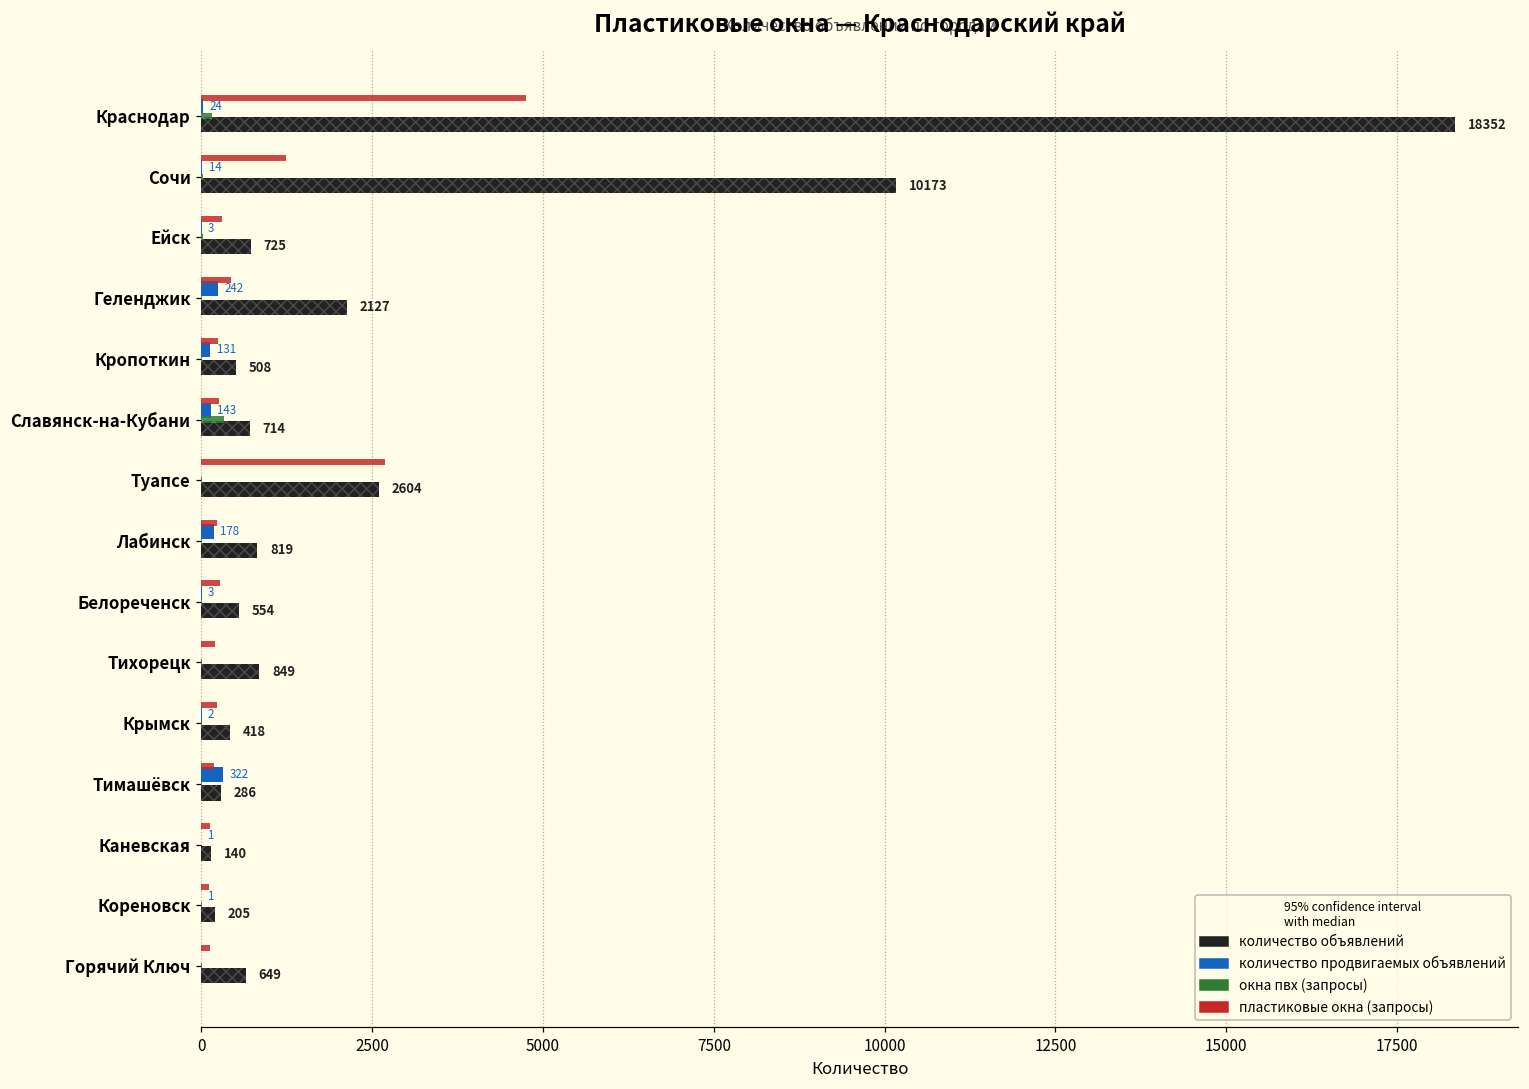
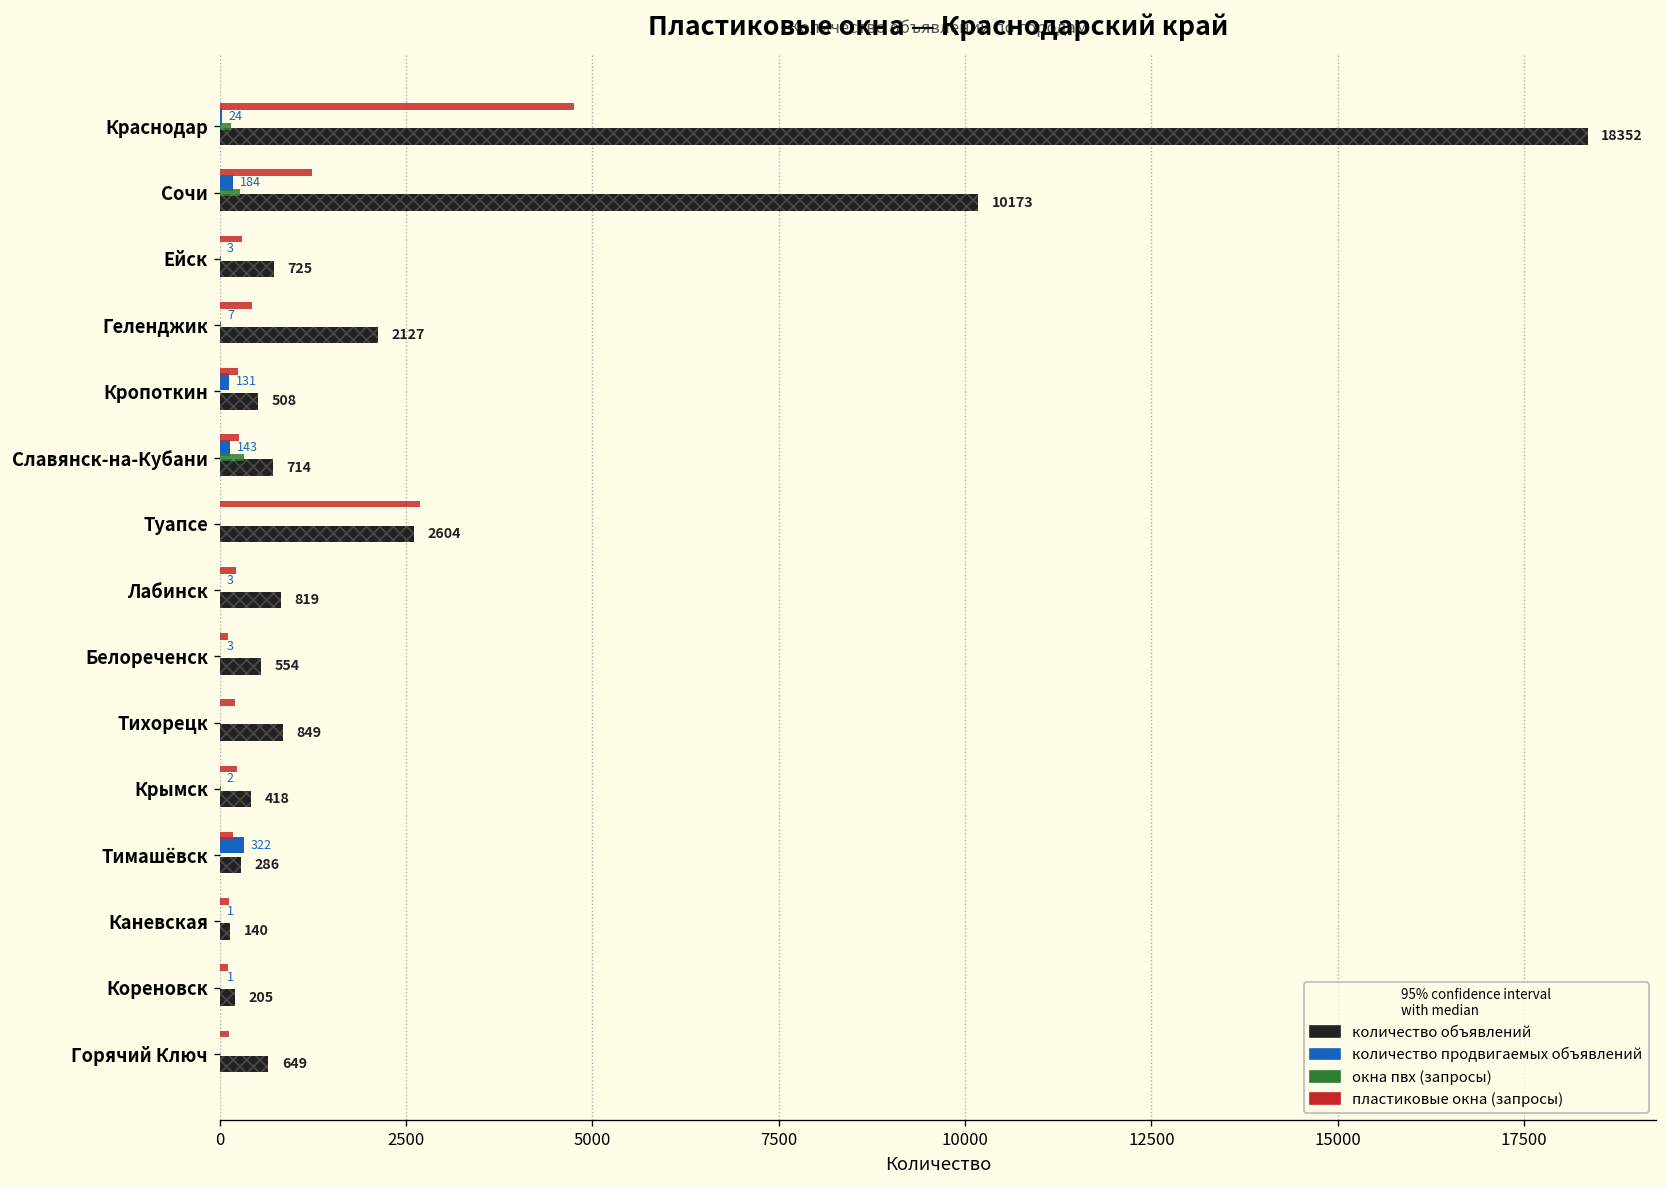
  {
    "количество объявлений": {
      "Краснодар": 18352,
      "Сочи": 10173,
      "Ейск": 725,
      "Геленджик": 2127,
      "Кропоткин": 508,
      "Славянск-на-Кубани": 714,
      "Туапсе": 2604,
      "Лабинск": 819,
      "Белореченск": 554,
      "Тихорецк": 849,
      "Крымск": 418,
      "Тимашёвск": 286,
      "Каневская": 140,
      "Кореновск": 205,
      "Горячий Ключ": 649
    },
    "количество продвигаемых объявлений": {
      "Краснодар": 24,
-     "Сочи": 14,
+     "Сочи": 184,
      "Ейск": 3,
-     "Геленджик": 242,
+     "Геленджик": 7,
      "Кропоткин": 131,
      "Славянск-на-Кубани": 143,
-     "Лабинск": 178,
+     "Лабинск": 3,
      "Белореченск": 3,
      "Крымск": 2,
      "Тимашёвск": 322,
      "Каневская": 1,
      "Кореновск": 1
    },
    "окна пвх (запросы)": {
-     "Сочи": 0
+     "Сочи": 300
    },
    "пластиковые окна (запросы)": {
      "Краснодар": 4800,
      "Сочи": 1200,
      "Ейск": 300,
      "Геленджик": 400,
      "Туапсе": 2700,
-     "Белореченск": 300,
+     "Белореченск": 100,
      "Тихорецк": 200,
      "Тимашёвск": 200,
      "Горячий Ключ": 100
    }
  }
